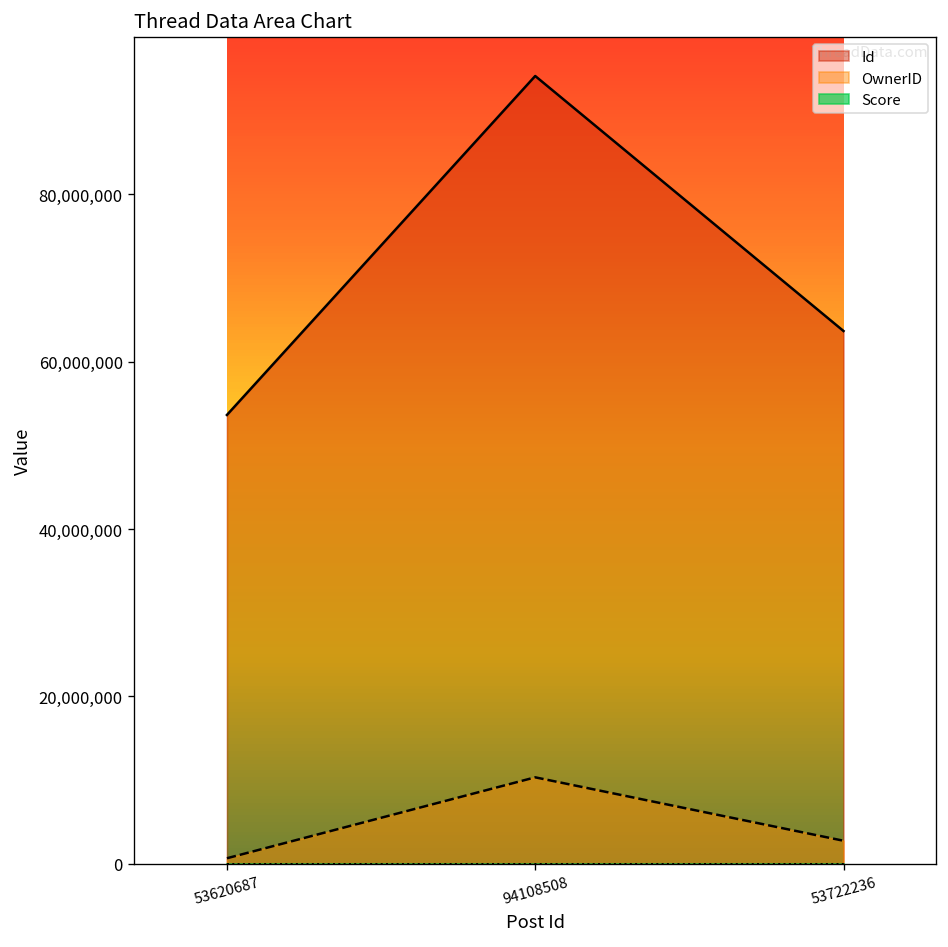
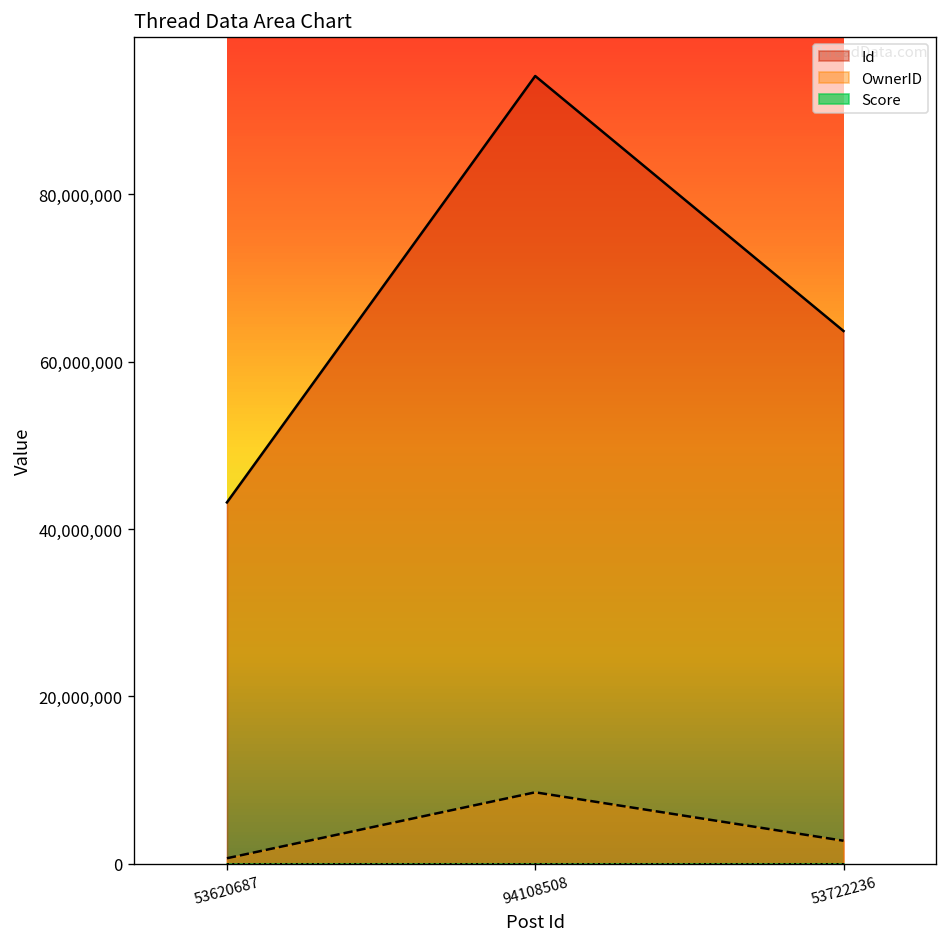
  {
    "Id": {
-     "53620687": "54,000,000",
+     "53620687": "43,000,000",
      "94108508": "94,000,000",
      "53722236": "64,000,000"
    },
    "OwnerID": {
      "53620687": "1,000,000",
-     "94108508": "10,000,000",
+     "94108508": "9,000,000",
      "53722236": "3,000,000"
    },
    "Score": {
      "53620687": "0",
      "94108508": "0",
      "53722236": "0"
    }
  }
